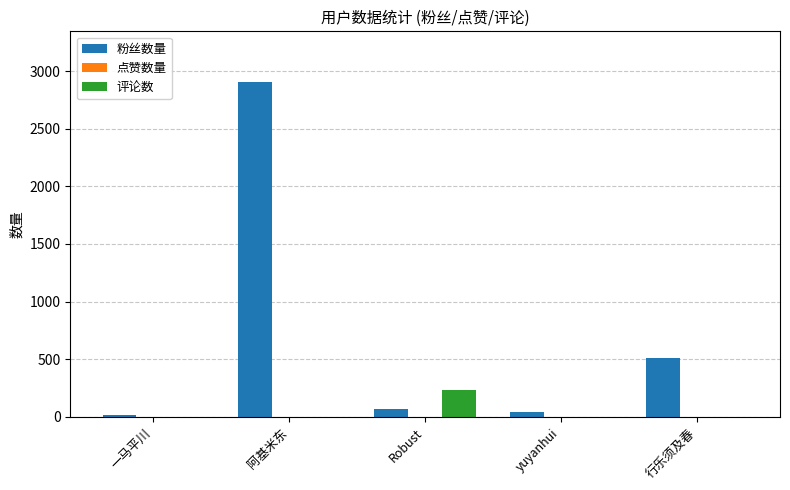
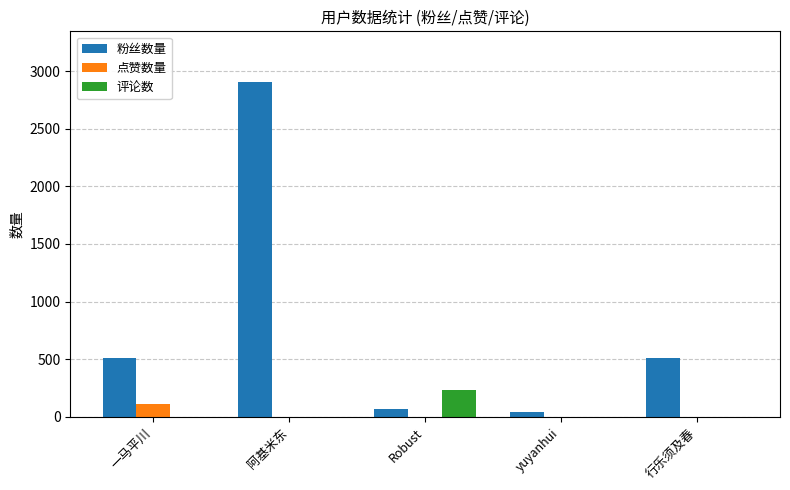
  {
    "粉丝数量": {
-     "一马平川": 10,
+     "一马平川": 510,
      "阿基米东": 2910,
      "Robust": 70,
      "yuyanhui": 40,
      "行乐须及春": 510
    },
    "点赞数量": {
-     "一马平川": 0,
+     "一马平川": 110,
      "阿基米东": 0,
      "yuyanhui": 0,
      "行乐须及春": 0
    },
    "评论数": {
      "Robust": 240,
      "yuyanhui": 0,
      "行乐须及春": 0
    }
  }
